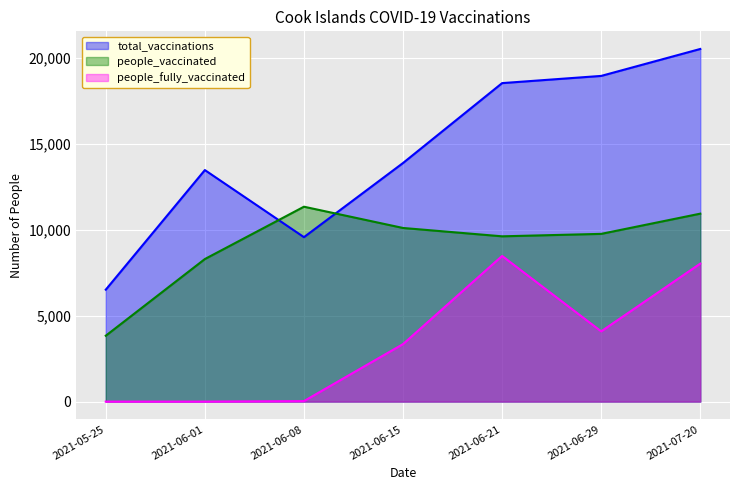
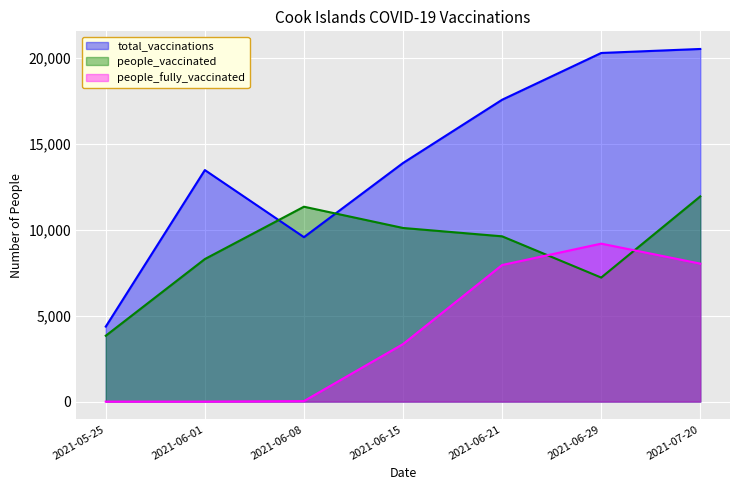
  {
    "total_vaccinations": {
-     "2021-05-25": "6,500",
+     "2021-05-25": "4,400",
      "2021-06-01": "13,500",
      "2021-06-08": "9,600",
      "2021-06-15": "13,900",
-     "2021-06-21": "18,500",
-     "2021-06-29": "18,900",
+     "2021-06-21": "17,600",
+     "2021-06-29": "20,300",
      "2021-07-20": "20,500"
    },
    "people_vaccinated": {
      "2021-05-25": "3,800",
      "2021-06-01": "8,300",
      "2021-06-08": "11,300",
      "2021-06-15": "10,100",
      "2021-06-21": "9,600",
-     "2021-06-29": "9,800",
-     "2021-07-20": "10,900"
+     "2021-06-29": "7,200",
+     "2021-07-20": "11,900"
    },
    "people_fully_vaccinated": {
      "2021-05-25": "0",
      "2021-06-01": "0",
      "2021-06-08": "0",
      "2021-06-15": "3,300",
-     "2021-06-21": "8,500",
-     "2021-06-29": "4,100",
+     "2021-06-21": "7,900",
+     "2021-06-29": "9,200",
      "2021-07-20": "8,000"
    }
  }
